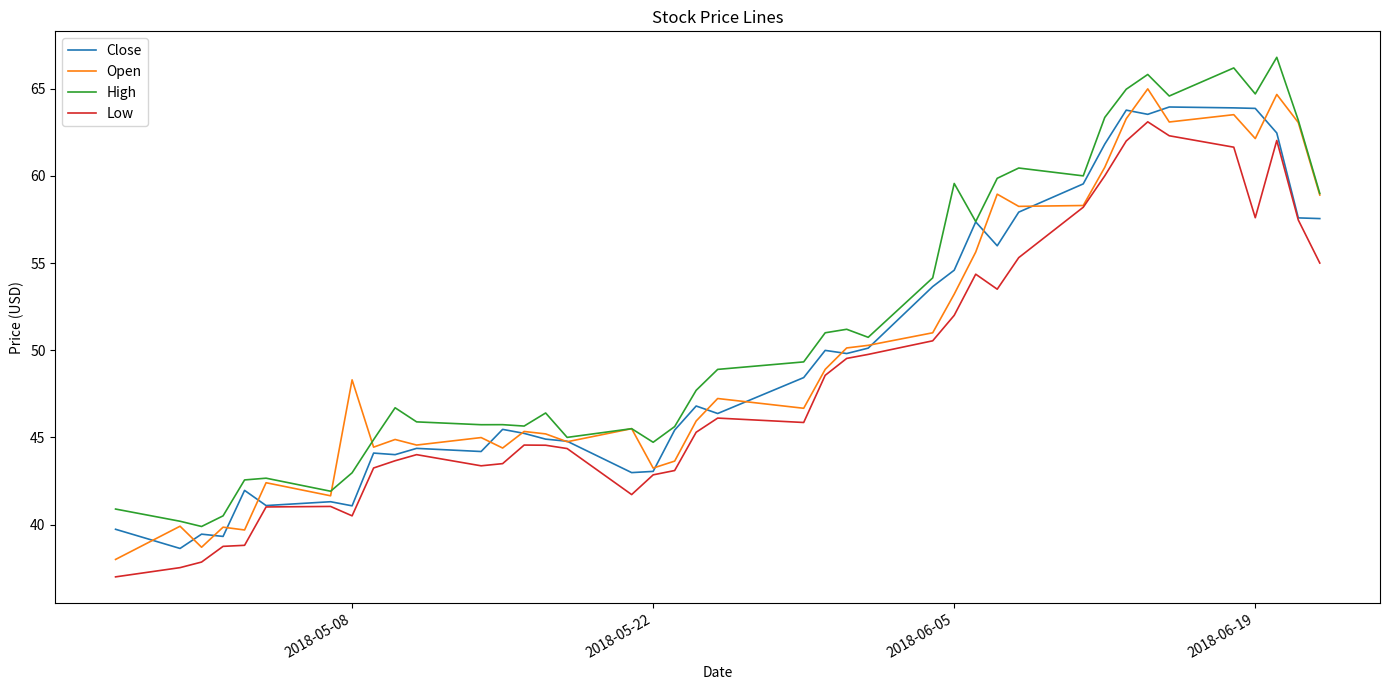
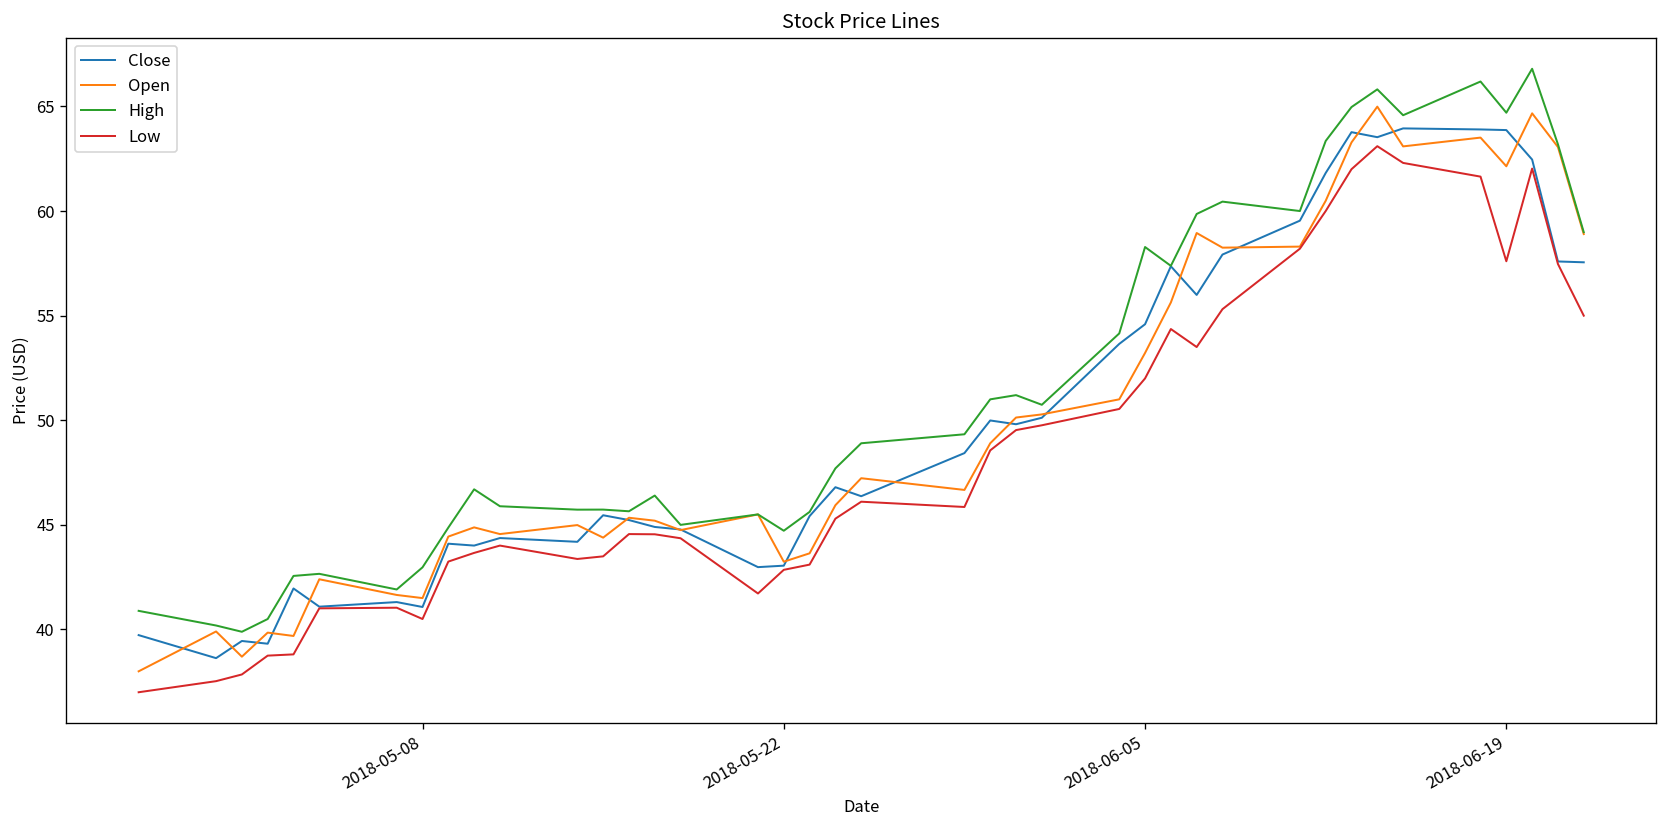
  {
    "Close": {
      "2018-05-08": 41.1,
      "2018-05-22": 43.0,
      "2018-06-05": 54.6,
      "2018-06-19": 63.9
    },
    "Open": {
-     "2018-05-08": 48.3,
+     "2018-05-08": 41.5,
      "2018-05-22": 43.2,
      "2018-06-05": 53.2,
      "2018-06-19": 62.1
    },
    "High": {
      "2018-05-08": 43.0,
      "2018-05-22": 44.7,
-     "2018-06-05": 59.6,
+     "2018-06-05": 58.3,
      "2018-06-19": 64.7
    },
    "Low": {
      "2018-05-08": 40.5,
      "2018-05-22": 42.9,
      "2018-06-05": 52.0,
      "2018-06-19": 57.6
    }
  }
